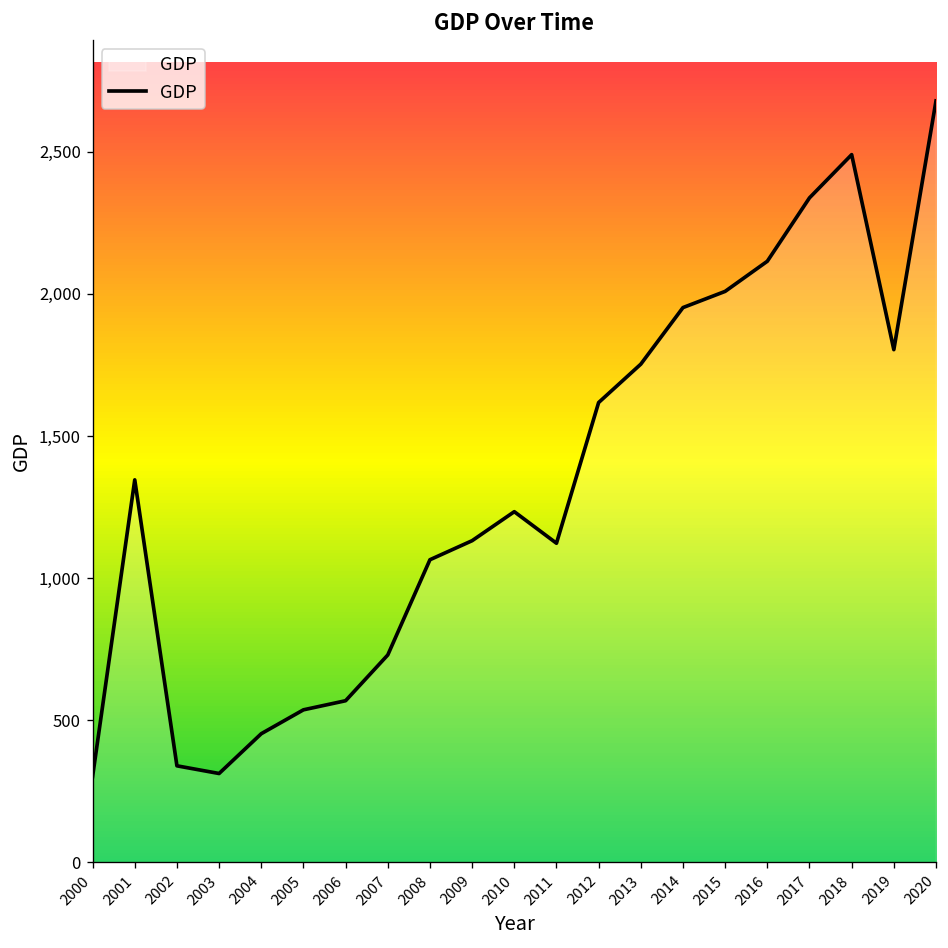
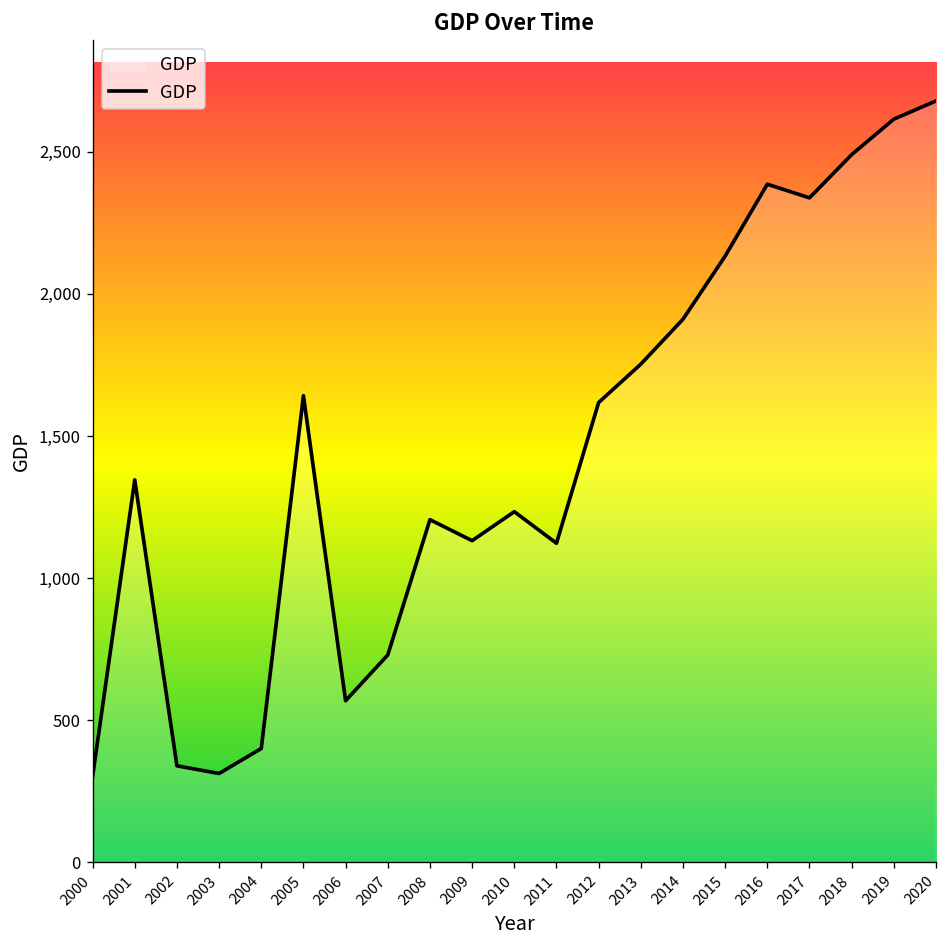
  {
    "2000": "300",
    "2001": "1,350",
    "2002": "340",
    "2003": "310",
-   "2004": "450",
-   "2005": "540",
+   "2004": "400",
+   "2005": "1,640",
    "2006": "570",
    "2007": "730",
-   "2008": "1,070",
+   "2008": "1,210",
    "2009": "1,130",
    "2010": "1,230",
    "2011": "1,120",
    "2012": "1,620",
    "2013": "1,750",
-   "2014": "1,950",
-   "2015": "2,010",
-   "2016": "2,120",
+   "2014": "1,910",
+   "2015": "2,130",
+   "2016": "2,390",
    "2017": "2,340",
    "2018": "2,490",
-   "2019": "1,800",
+   "2019": "2,620",
    "2020": "2,680"
  }
